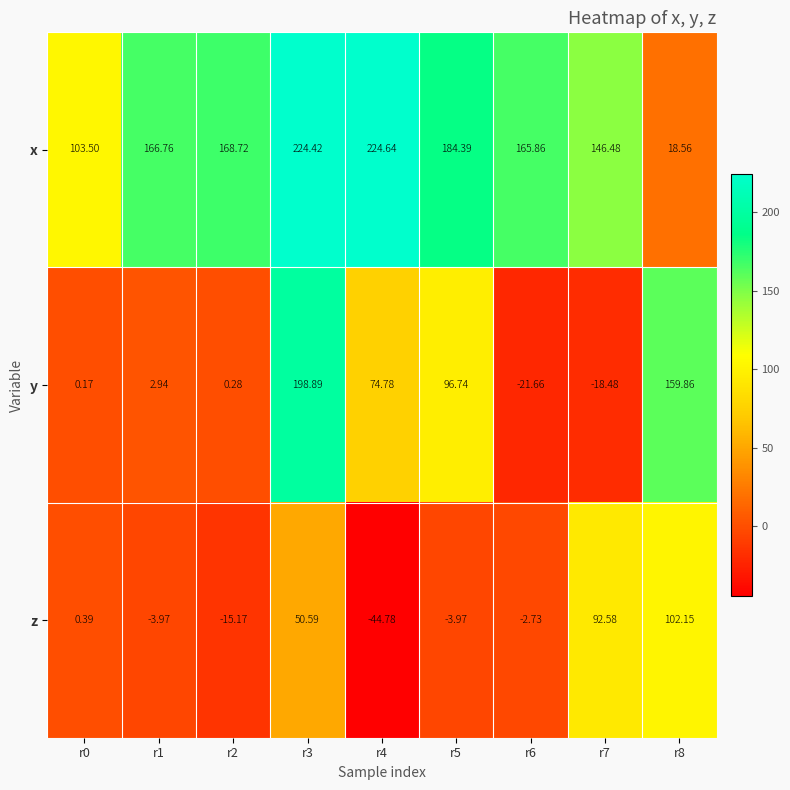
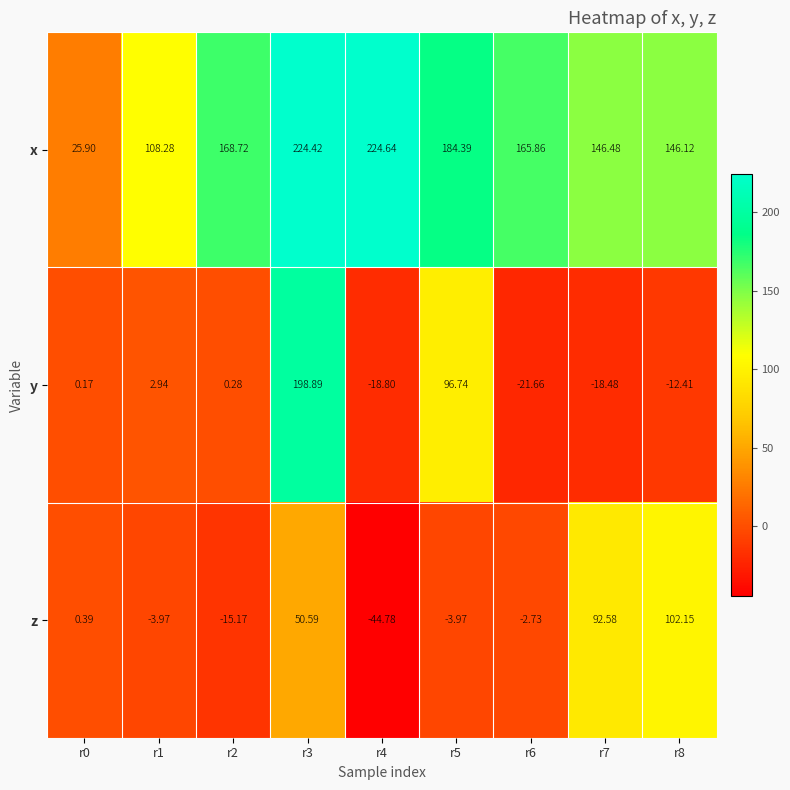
  {
    "x": {
-     "r0": 103.50,
-     "r1": 166.76,
+     "r0": 25.90,
+     "r1": 108.28,
      "r2": 168.72,
      "r3": 224.42,
      "r4": 224.64,
      "r5": 184.39,
      "r6": 165.86,
      "r7": 146.48,
-     "r8": 18.56
+     "r8": 146.12
    },
    "y": {
      "r0": 0.17,
      "r1": 2.94,
      "r2": 0.28,
      "r3": 198.89,
-     "r4": 74.78,
+     "r4": -18.80,
      "r5": 96.74,
      "r6": -21.66,
      "r7": -18.48,
-     "r8": 159.86
+     "r8": -12.41
    },
    "z": {
      "r0": 0.39,
      "r1": -3.97,
      "r2": -15.17,
      "r3": 50.59,
      "r4": -44.78,
      "r5": -3.97,
      "r6": -2.73,
      "r7": 92.58,
      "r8": 102.15
    }
  }
